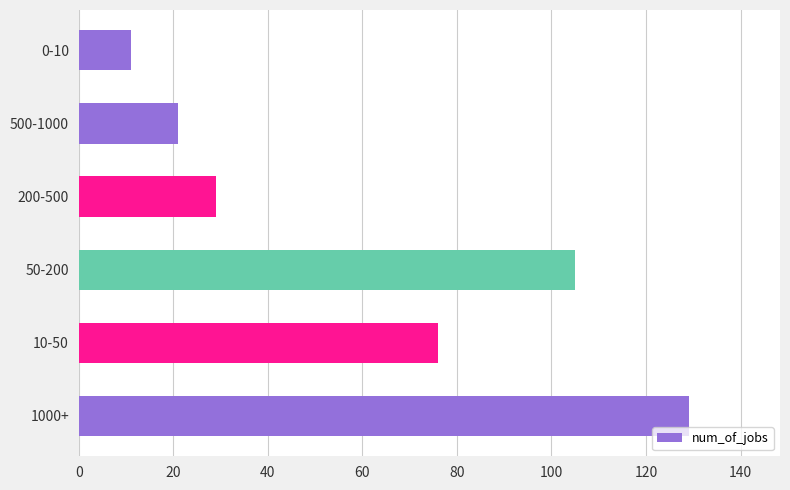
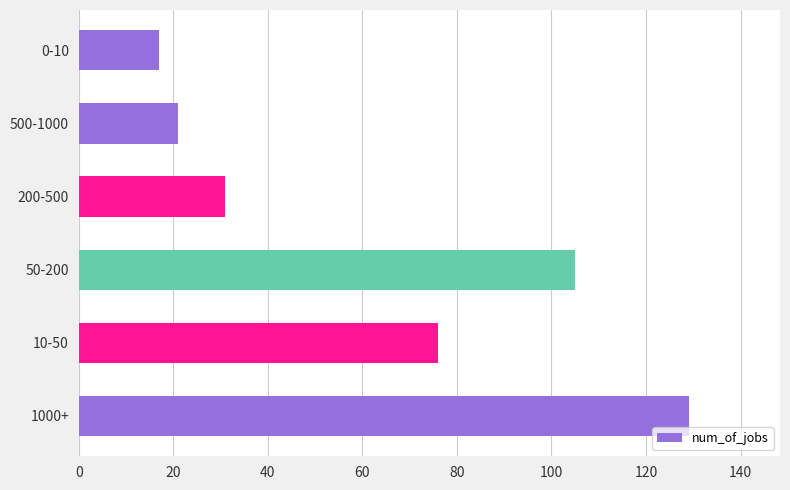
  {
-   "0-10": 11,
+   "0-10": 17,
    "500-1000": 21,
-   "200-500": 29,
+   "200-500": 31,
    "50-200": 105,
    "10-50": 76,
    "1000+": 129
  }
